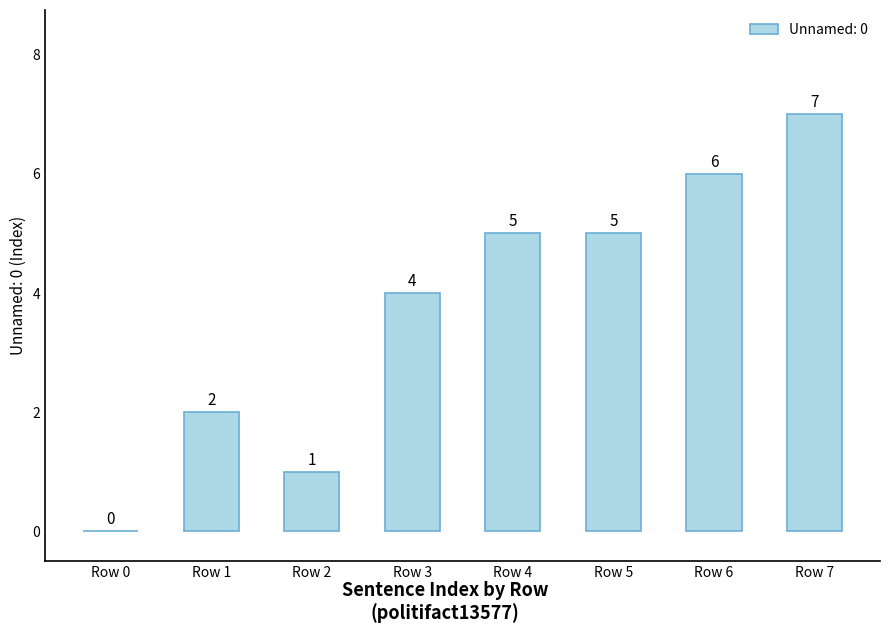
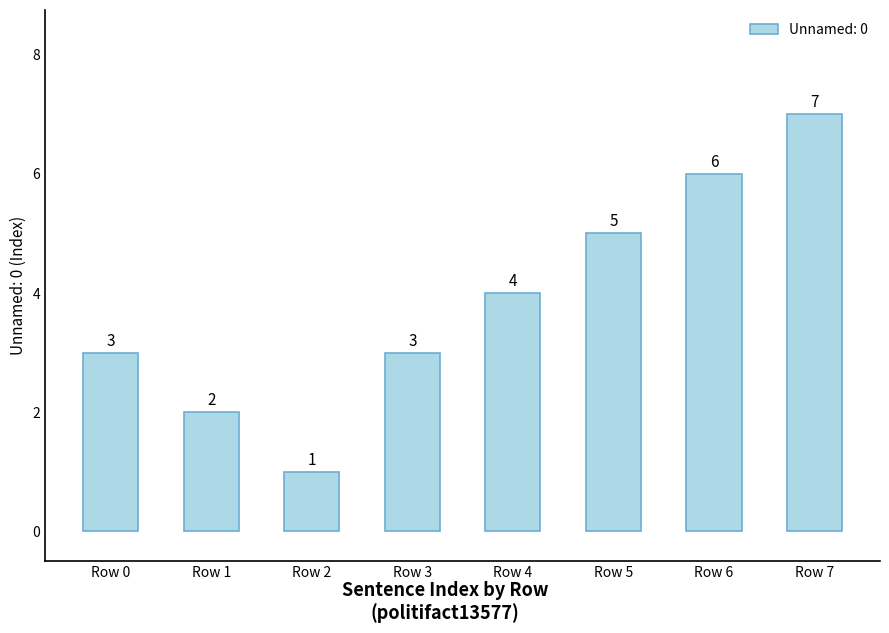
  {
-   "Row 0": 0,
+   "Row 0": 3,
    "Row 1": 2,
    "Row 2": 1,
-   "Row 3": 4,
-   "Row 4": 5,
+   "Row 3": 3,
+   "Row 4": 4,
    "Row 5": 5,
    "Row 6": 6,
    "Row 7": 7
  }
